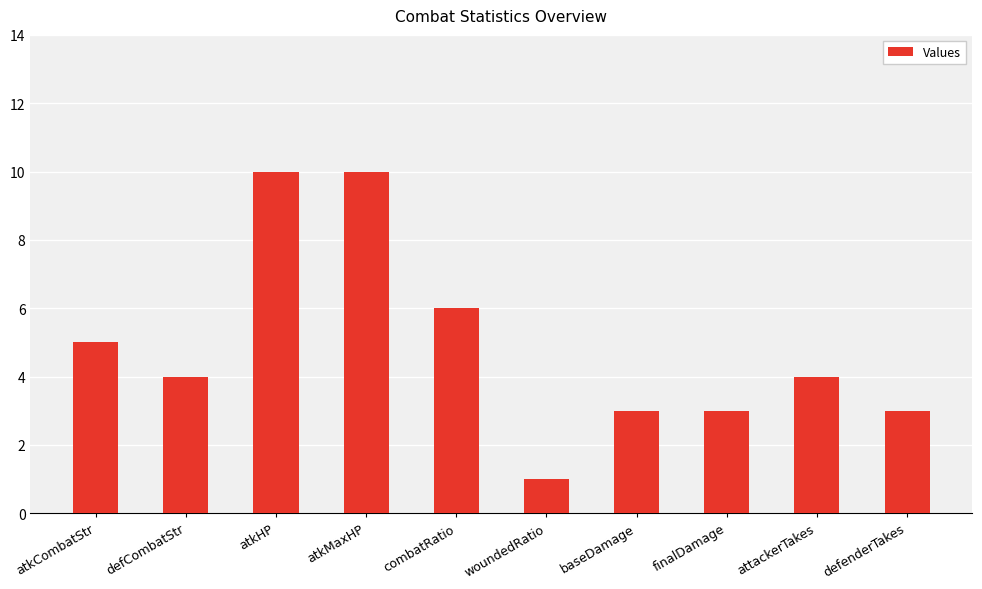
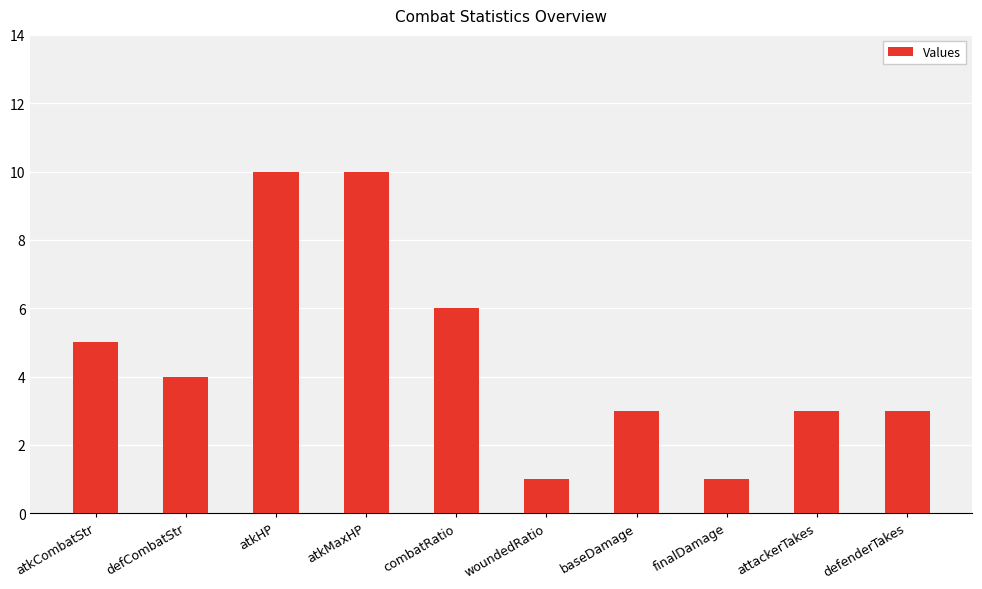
  {
    "atkCombatStr": 5,
    "defCombatStr": 4,
    "atkHP": 10,
    "atkMaxHP": 10,
    "combatRatio": 6,
    "woundedRatio": 1,
    "baseDamage": 3,
-   "finalDamage": 3,
-   "attackerTakes": 4,
+   "finalDamage": 1,
+   "attackerTakes": 3,
    "defenderTakes": 3
  }
